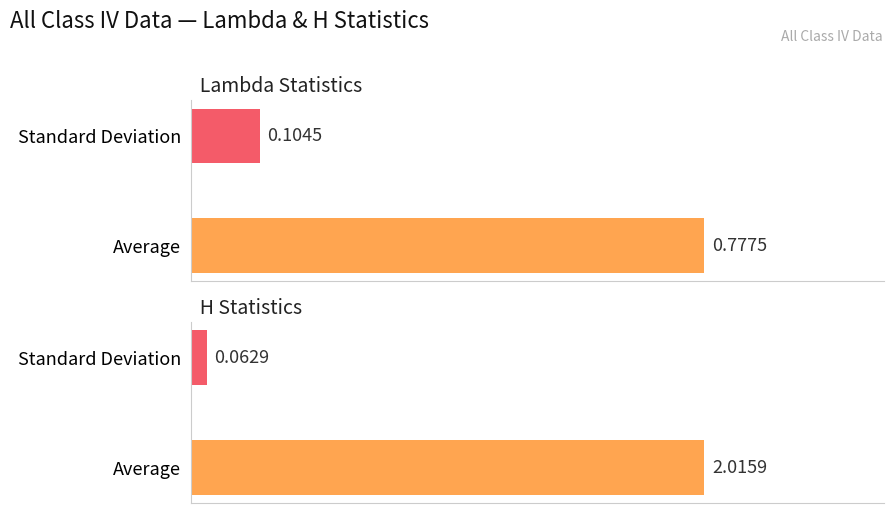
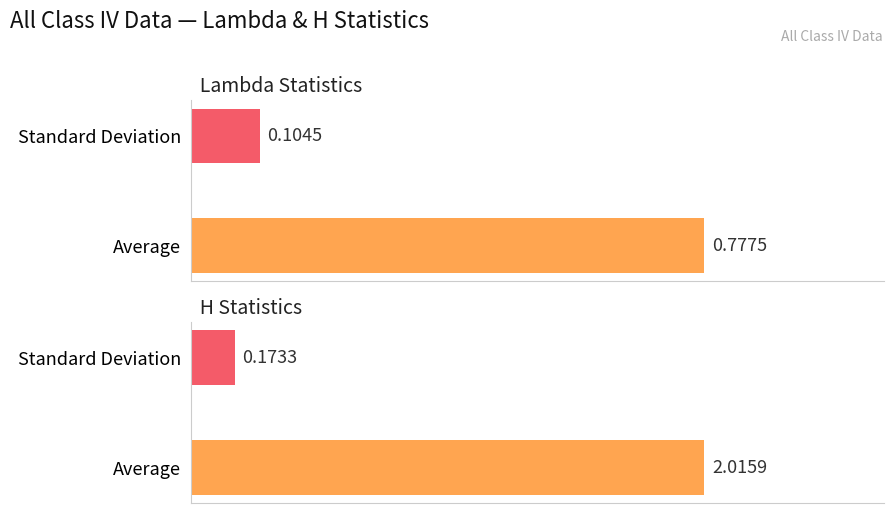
  {
    "Lambda Statistics": {
      "Standard Deviation": 0.1045,
      "Average": 0.7775
    },
    "H Statistics": {
-     "Standard Deviation": 0.0629,
+     "Standard Deviation": 0.1733,
      "Average": 2.0159
    }
  }
